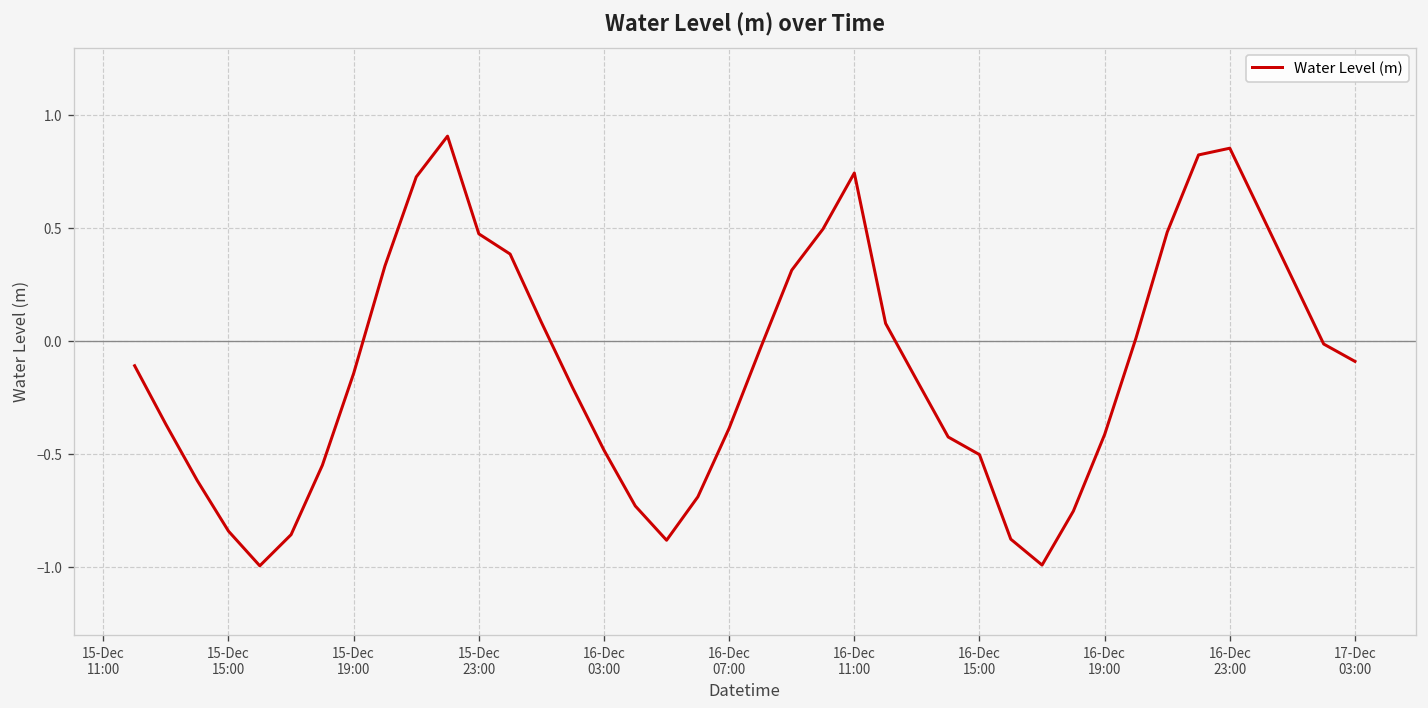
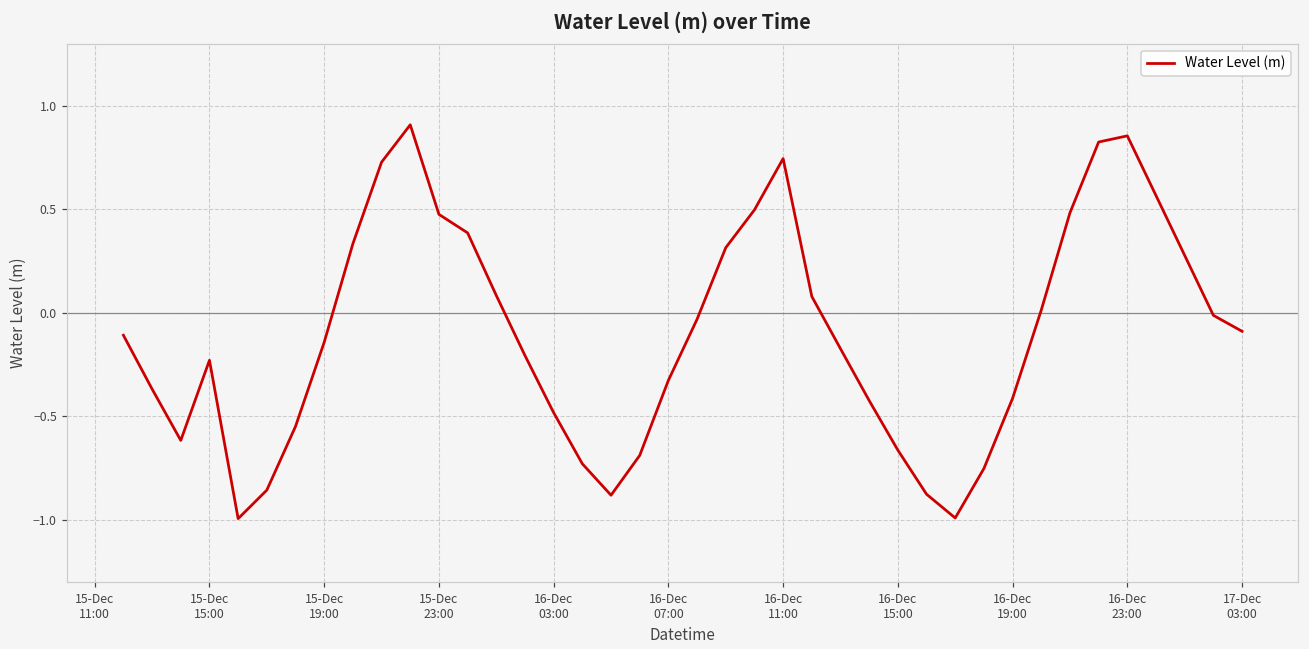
  {
-   "15-Dec 15:00": -0.84,
+   "15-Dec 15:00": -0.23,
    "15-Dec 19:00": -0.14,
    "15-Dec 23:00": 0.48,
    "16-Dec 03:00": -0.48,
-   "16-Dec 07:00": -0.38,
+   "16-Dec 07:00": -0.33,
    "16-Dec 11:00": 0.75,
-   "16-Dec 15:00": -0.50,
+   "16-Dec 15:00": -0.66,
    "16-Dec 19:00": -0.41,
    "16-Dec 23:00": 0.85,
    "17-Dec 03:00": -0.09
  }
